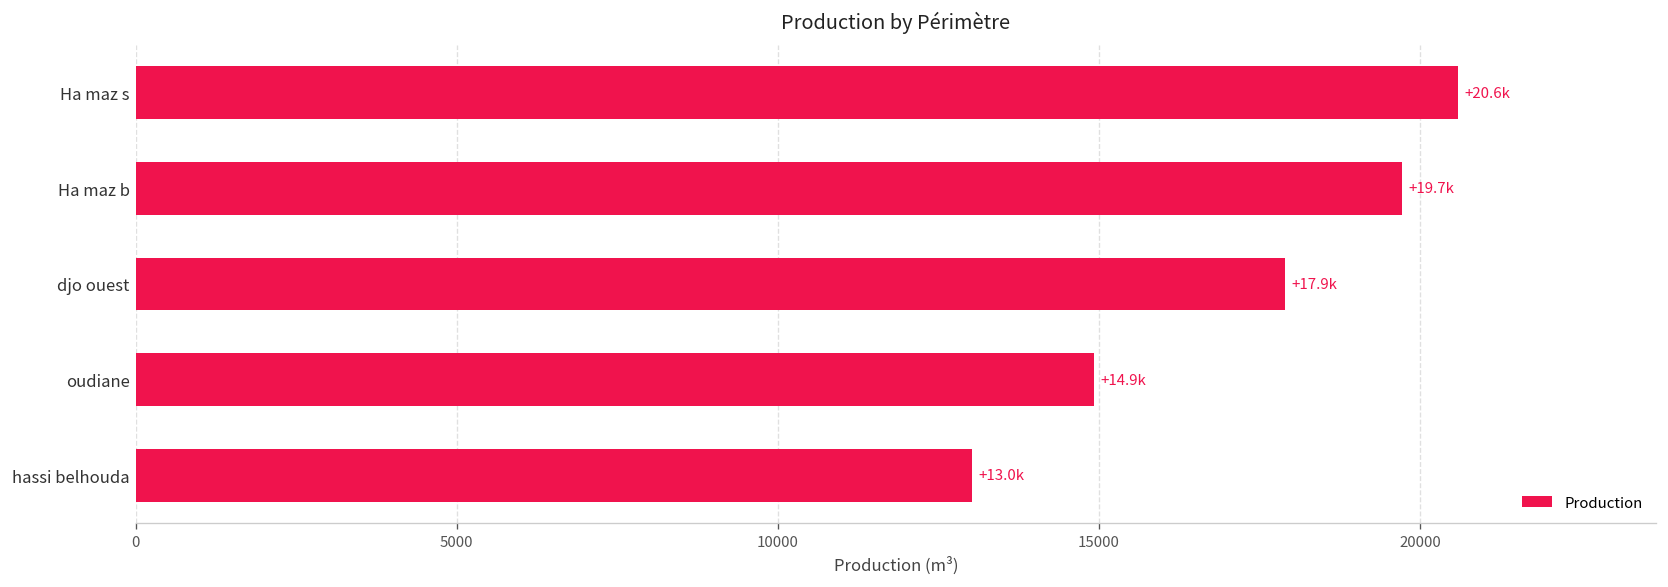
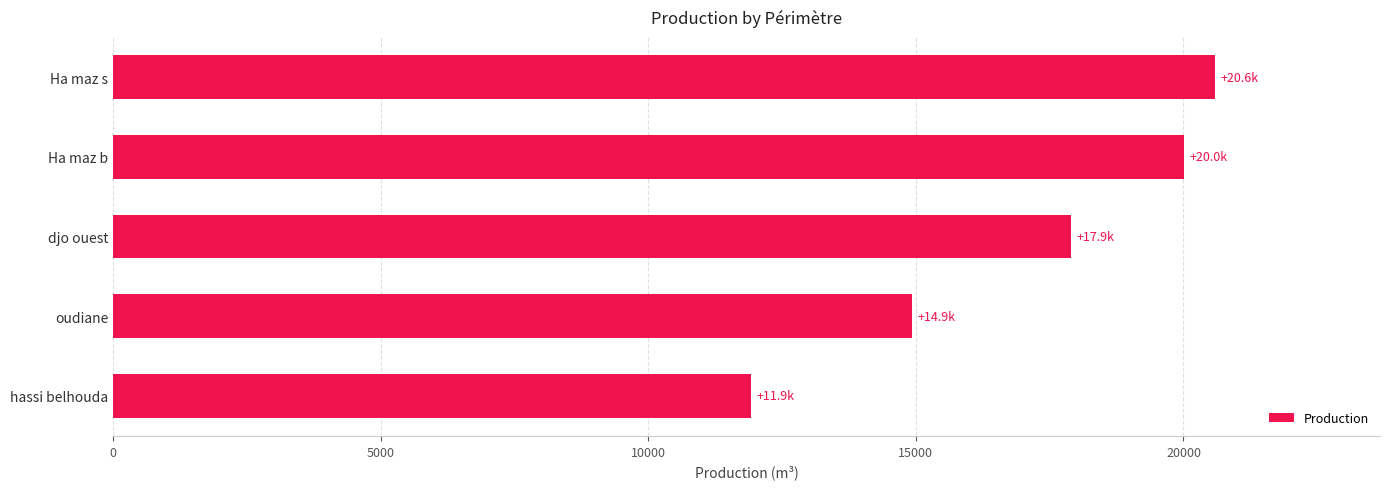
  {
    "Ha maz s": "+20.6k",
-   "Ha maz b": "+19.7k",
+   "Ha maz b": "+20.0k",
    "djo ouest": "+17.9k",
    "oudiane": "+14.9k",
-   "hassi belhouda": "+13.0k"
+   "hassi belhouda": "+11.9k"
  }
